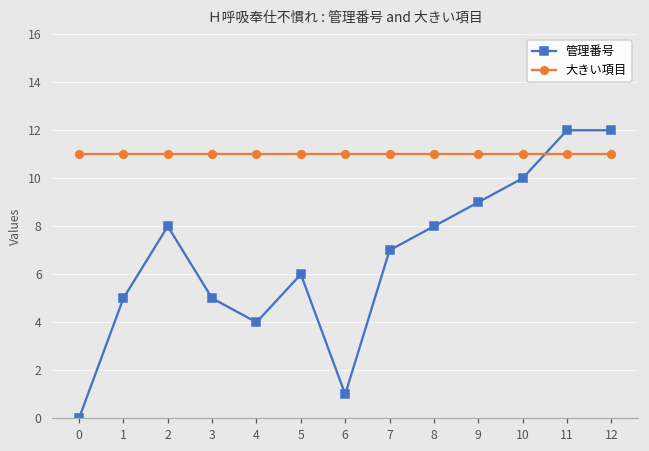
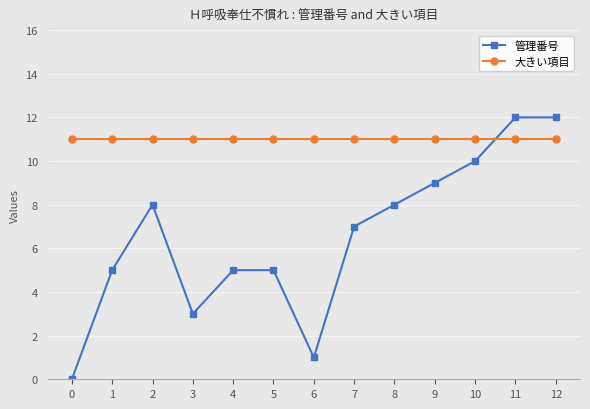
  {
    "管理番号": {
      "0": 0,
      "1": 5,
      "2": 8,
-     "3": 5,
-     "4": 4,
-     "5": 6,
+     "3": 3,
+     "4": 5,
+     "5": 5,
      "6": 1,
      "7": 7,
      "8": 8,
      "9": 9,
      "10": 10,
      "11": 12,
      "12": 12
    },
    "大きい項目": {
      "0": 11,
      "1": 11,
      "2": 11,
      "3": 11,
      "4": 11,
      "5": 11,
      "6": 11,
      "7": 11,
      "8": 11,
      "9": 11,
      "10": 11,
      "11": 11,
      "12": 11
    }
  }
